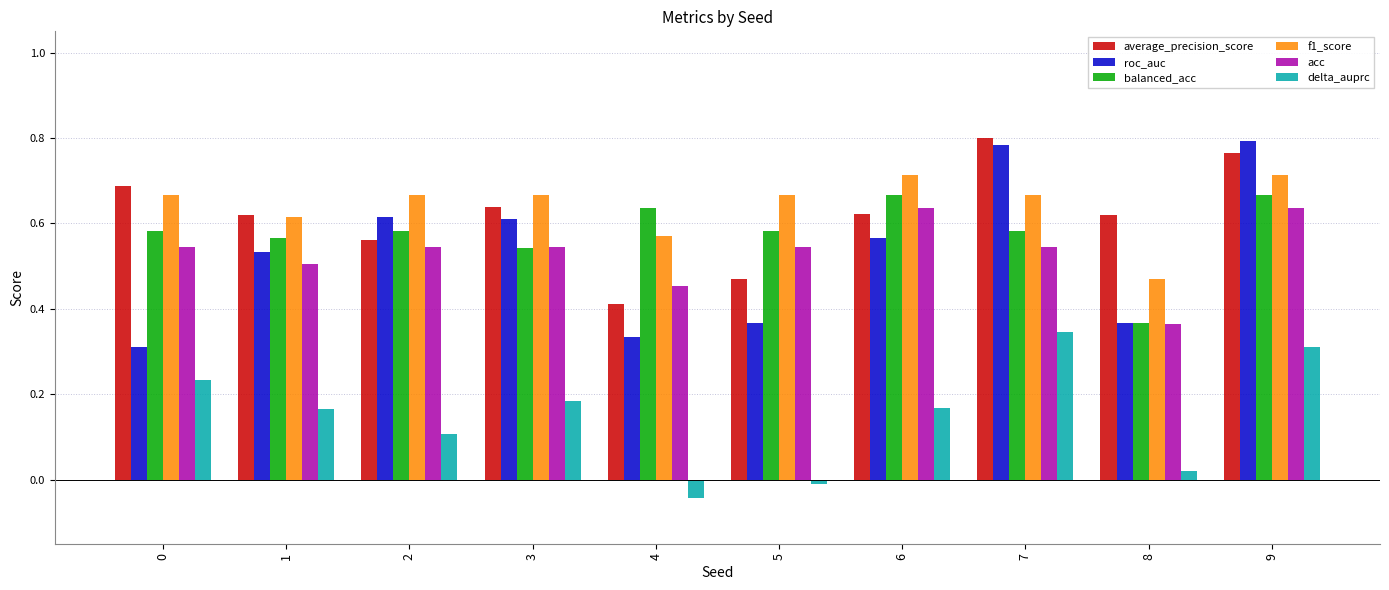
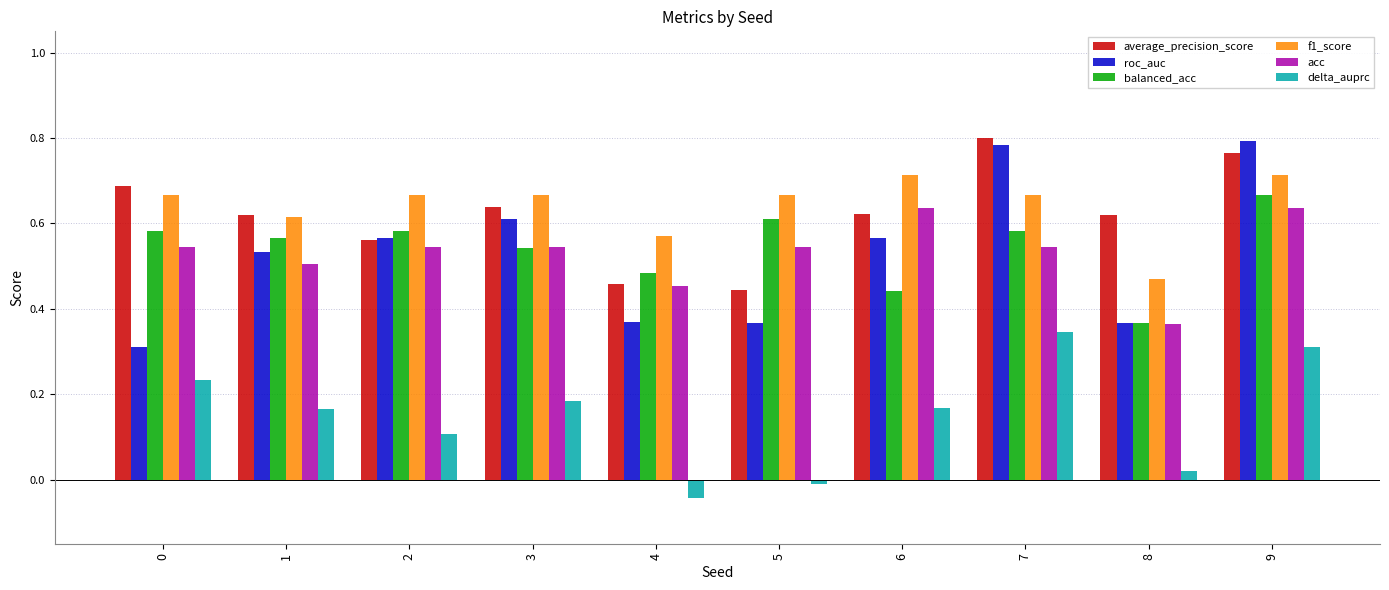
  {
    "average_precision_score": {
      "0": 0.69,
      "1": 0.62,
      "2": 0.56,
      "3": 0.64,
-     "4": 0.41,
-     "5": 0.47,
+     "4": 0.46,
+     "5": 0.44,
      "6": 0.62,
      "7": 0.80,
      "8": 0.62,
      "9": 0.76
    },
    "roc_auc": {
      "0": 0.31,
      "1": 0.53,
-     "2": 0.61,
+     "2": 0.57,
      "3": 0.61,
-     "4": 0.33,
+     "4": 0.37,
      "5": 0.37,
      "6": 0.57,
      "7": 0.78,
      "8": 0.37,
      "9": 0.79
    },
    "balanced_acc": {
      "0": 0.58,
      "1": 0.57,
      "2": 0.58,
      "3": 0.54,
-     "4": 0.64,
-     "5": 0.58,
-     "6": 0.67,
+     "4": 0.48,
+     "5": 0.61,
+     "6": 0.44,
      "7": 0.58,
      "8": 0.37,
      "9": 0.67
    },
    "f1_score": {
      "0": 0.67,
      "1": 0.62,
      "2": 0.67,
      "3": 0.67,
      "4": 0.57,
      "5": 0.67,
      "6": 0.71,
      "7": 0.67,
      "8": 0.47,
      "9": 0.71
    },
    "acc": {
      "0": 0.55,
      "1": 0.50,
      "2": 0.55,
      "3": 0.55,
      "4": 0.45,
      "5": 0.55,
      "6": 0.64,
      "7": 0.55,
      "8": 0.36,
      "9": 0.64
    },
    "delta_auprc": {
      "0": 0.23,
      "1": 0.16,
      "2": 0.11,
      "3": 0.18,
      "4": -0.04,
      "5": -0.01,
      "6": 0.17,
      "7": 0.35,
      "8": 0.02,
      "9": 0.31
    }
  }
